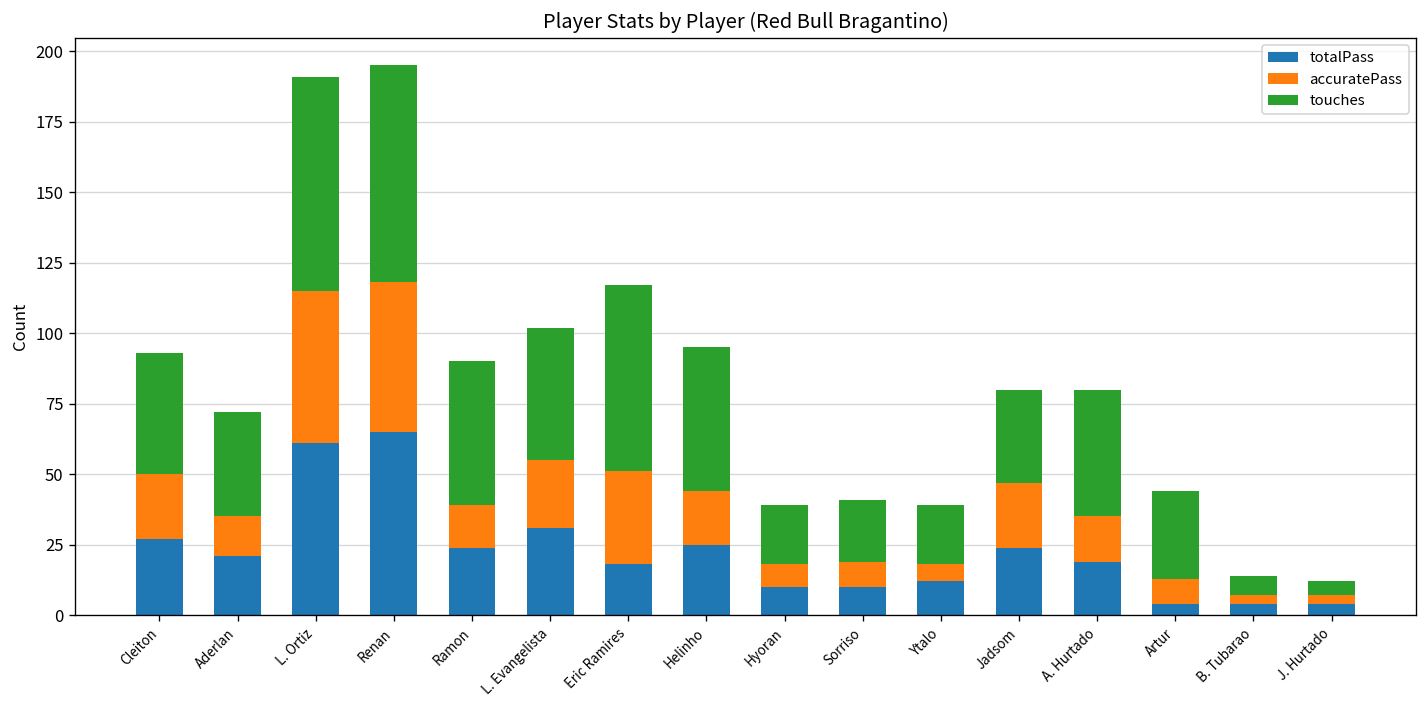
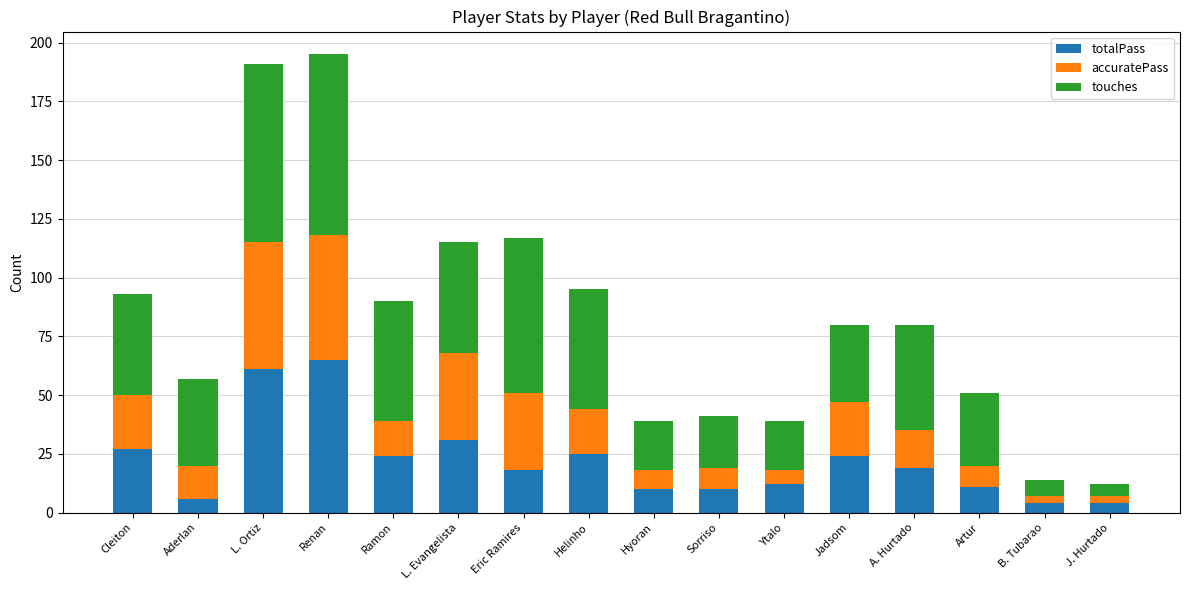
  {
    "totalPass": {
      "Cleiton": 27,
-     "Aderlan": 21,
+     "Aderlan": 6,
      "L. Ortiz": 61,
      "Renan": 65,
      "Ramon": 24,
      "L. Evangelista": 31,
      "Eric Ramires": 18,
      "Helinho": 25,
      "Hyoran": 10,
      "Sorriso": 10,
      "Ytalo": 12,
      "Jadsom": 24,
      "A. Hurtado": 19,
-     "Artur": 4,
+     "Artur": 11,
      "B. Tubarao": 4,
      "J. Hurtado": 4
    },
    "accuratePass": {
      "Cleiton": 23,
      "Aderlan": 14,
      "L. Ortiz": 54,
      "Renan": 53,
      "Ramon": 15,
-     "L. Evangelista": 24,
+     "L. Evangelista": 37,
      "Eric Ramires": 33,
      "Helinho": 19,
      "Hyoran": 8,
      "Sorriso": 9,
      "Ytalo": 6,
      "Jadsom": 23,
      "A. Hurtado": 16,
      "Artur": 9,
      "B. Tubarao": 3,
      "J. Hurtado": 3
    },
    "touches": {
      "Cleiton": 43,
      "Aderlan": 37,
      "L. Ortiz": 76,
      "Renan": 77,
      "Ramon": 51,
      "L. Evangelista": 47,
      "Eric Ramires": 66,
      "Helinho": 51,
      "Hyoran": 21,
      "Sorriso": 22,
      "Ytalo": 21,
      "Jadsom": 33,
      "A. Hurtado": 45,
      "Artur": 31,
      "B. Tubarao": 7,
      "J. Hurtado": 5
    }
  }
